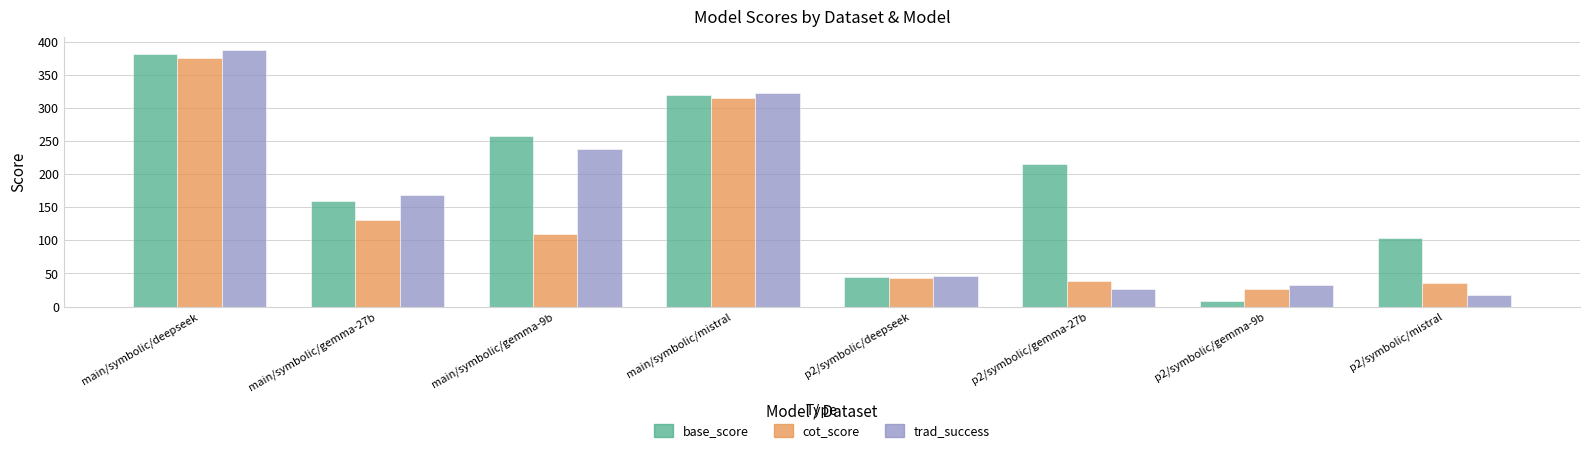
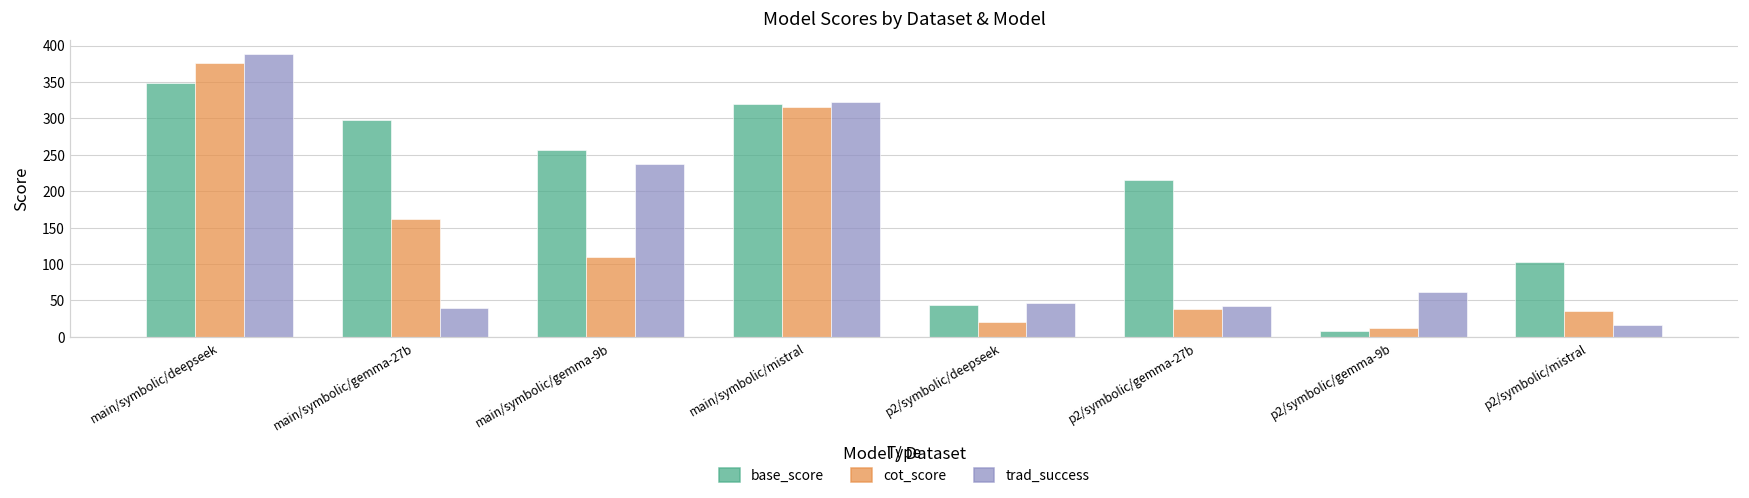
  {
    "base_score": {
-     "main/symbolic/deepseek": 380,
-     "main/symbolic/gemma-27b": 160,
+     "main/symbolic/deepseek": 350,
+     "main/symbolic/gemma-27b": 300,
      "main/symbolic/gemma-9b": 260,
      "main/symbolic/mistral": 320,
      "p2/symbolic/deepseek": 40,
      "p2/symbolic/gemma-27b": 220,
      "p2/symbolic/gemma-9b": 10,
      "p2/symbolic/mistral": 100
    },
    "cot_score": {
      "main/symbolic/deepseek": 380,
-     "main/symbolic/gemma-27b": 130,
+     "main/symbolic/gemma-27b": 160,
      "main/symbolic/gemma-9b": 110,
      "main/symbolic/mistral": 320,
-     "p2/symbolic/deepseek": 40,
+     "p2/symbolic/deepseek": 20,
      "p2/symbolic/gemma-27b": 40,
-     "p2/symbolic/gemma-9b": 30,
+     "p2/symbolic/gemma-9b": 10,
      "p2/symbolic/mistral": 40
    },
    "trad_success": {
      "main/symbolic/deepseek": 390,
-     "main/symbolic/gemma-27b": 170,
+     "main/symbolic/gemma-27b": 40,
      "main/symbolic/gemma-9b": 240,
      "main/symbolic/mistral": 320,
      "p2/symbolic/deepseek": 50,
-     "p2/symbolic/gemma-27b": 30,
-     "p2/symbolic/gemma-9b": 30,
+     "p2/symbolic/gemma-27b": 40,
+     "p2/symbolic/gemma-9b": 60,
      "p2/symbolic/mistral": 20
    }
  }
